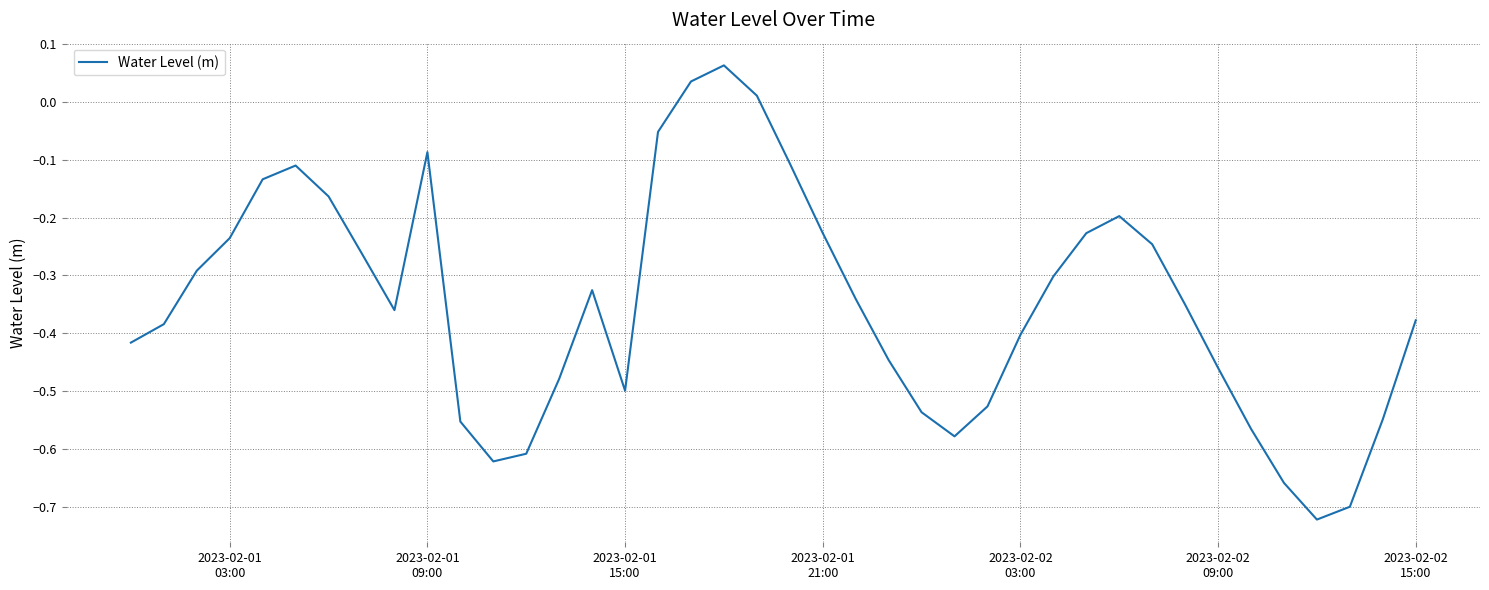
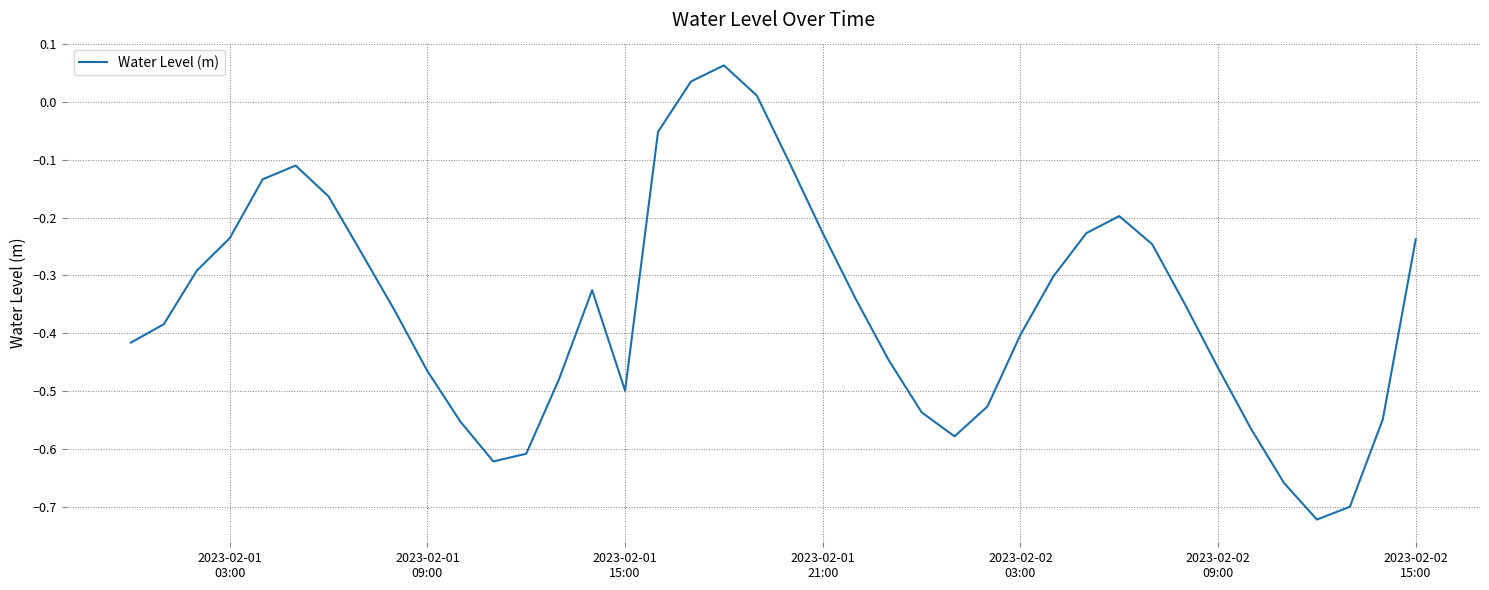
  {
    "2023-02-01 03:00": -0.24,
-   "2023-02-01 09:00": -0.09,
+   "2023-02-01 09:00": -0.47,
    "2023-02-01 15:00": -0.50,
    "2023-02-01 21:00": -0.23,
    "2023-02-02 03:00": -0.40,
    "2023-02-02 09:00": -0.46,
-   "2023-02-02 15:00": -0.38
+   "2023-02-02 15:00": -0.24
  }
